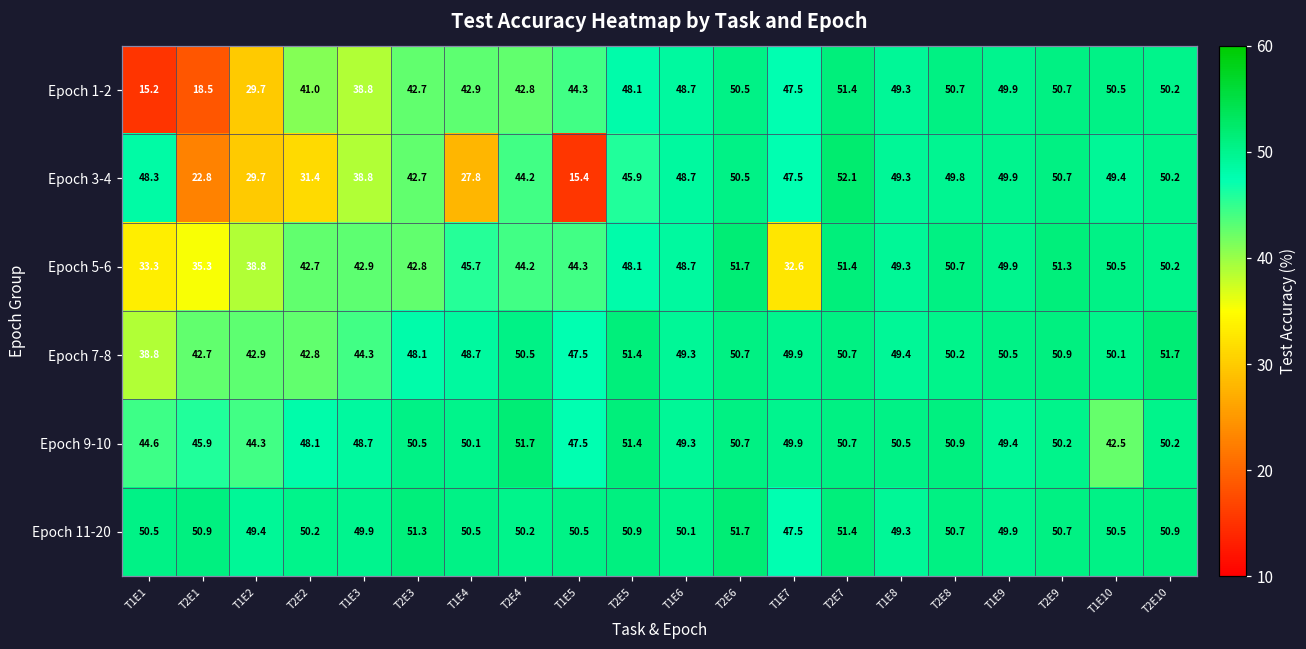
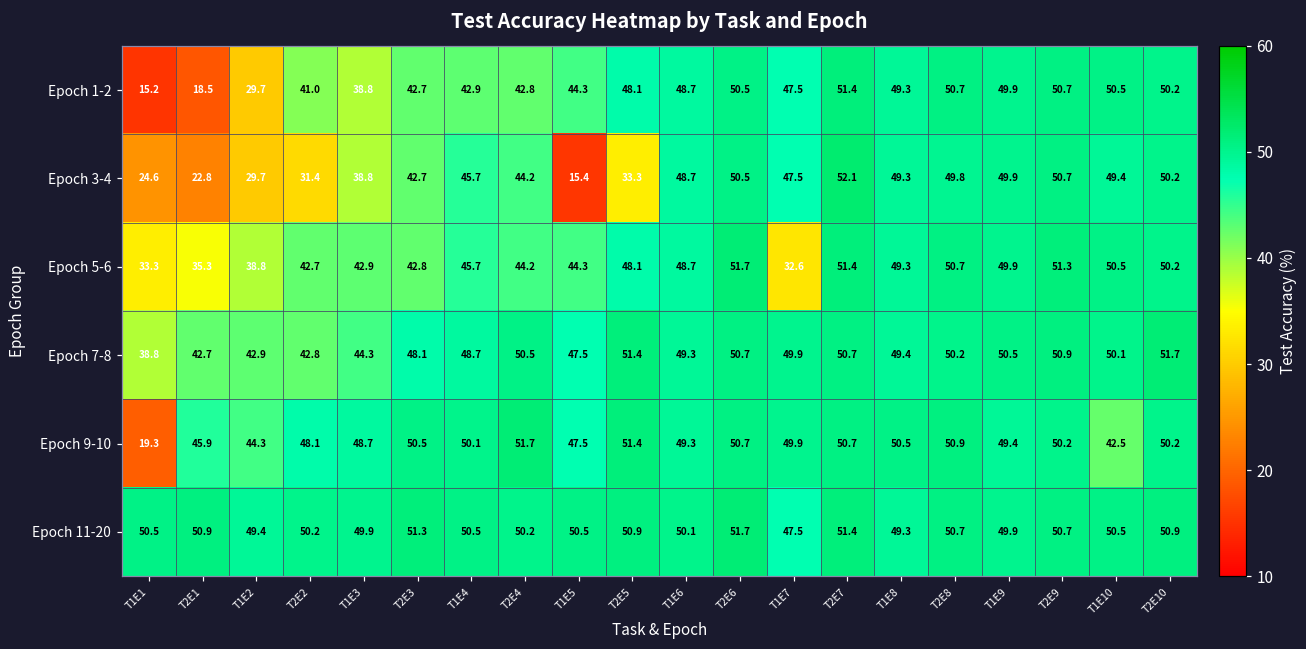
  {
    "Epoch 1-2": {
      "T1E1": 15.2,
      "T2E1": 18.5,
      "T1E2": 29.7,
      "T2E2": 41.0,
      "T1E3": 38.8,
      "T2E3": 42.7,
      "T1E4": 42.9,
      "T2E4": 42.8,
      "T1E5": 44.3,
      "T2E5": 48.1,
      "T1E6": 48.7,
      "T2E6": 50.5,
      "T1E7": 47.5,
      "T2E7": 51.4,
      "T1E8": 49.3,
      "T2E8": 50.7,
      "T1E9": 49.9,
      "T2E9": 50.7,
      "T1E10": 50.5,
      "T2E10": 50.2
    },
    "Epoch 3-4": {
-     "T1E1": 48.3,
+     "T1E1": 24.6,
      "T2E1": 22.8,
      "T1E2": 29.7,
      "T2E2": 31.4,
      "T1E3": 38.8,
      "T2E3": 42.7,
-     "T1E4": 27.8,
+     "T1E4": 45.7,
      "T2E4": 44.2,
      "T1E5": 15.4,
-     "T2E5": 45.9,
+     "T2E5": 33.3,
      "T1E6": 48.7,
      "T2E6": 50.5,
      "T1E7": 47.5,
      "T2E7": 52.1,
      "T1E8": 49.3,
      "T2E8": 49.8,
      "T1E9": 49.9,
      "T2E9": 50.7,
      "T1E10": 49.4,
      "T2E10": 50.2
    },
    "Epoch 5-6": {
      "T1E1": 33.3,
      "T2E1": 35.3,
      "T1E2": 38.8,
      "T2E2": 42.7,
      "T1E3": 42.9,
      "T2E3": 42.8,
      "T1E4": 45.7,
      "T2E4": 44.2,
      "T1E5": 44.3,
      "T2E5": 48.1,
      "T1E6": 48.7,
      "T2E6": 51.7,
      "T1E7": 32.6,
      "T2E7": 51.4,
      "T1E8": 49.3,
      "T2E8": 50.7,
      "T1E9": 49.9,
      "T2E9": 51.3,
      "T1E10": 50.5,
      "T2E10": 50.2
    },
    "Epoch 7-8": {
      "T1E1": 38.8,
      "T2E1": 42.7,
      "T1E2": 42.9,
      "T2E2": 42.8,
      "T1E3": 44.3,
      "T2E3": 48.1,
      "T1E4": 48.7,
      "T2E4": 50.5,
      "T1E5": 47.5,
      "T2E5": 51.4,
      "T1E6": 49.3,
      "T2E6": 50.7,
      "T1E7": 49.9,
      "T2E7": 50.7,
      "T1E8": 49.4,
      "T2E8": 50.2,
      "T1E9": 50.5,
      "T2E9": 50.9,
      "T1E10": 50.1,
      "T2E10": 51.7
    },
    "Epoch 9-10": {
-     "T1E1": 44.6,
+     "T1E1": 19.3,
      "T2E1": 45.9,
      "T1E2": 44.3,
      "T2E2": 48.1,
      "T1E3": 48.7,
      "T2E3": 50.5,
      "T1E4": 50.1,
      "T2E4": 51.7,
      "T1E5": 47.5,
      "T2E5": 51.4,
      "T1E6": 49.3,
      "T2E6": 50.7,
      "T1E7": 49.9,
      "T2E7": 50.7,
      "T1E8": 50.5,
      "T2E8": 50.9,
      "T1E9": 49.4,
      "T2E9": 50.2,
      "T1E10": 42.5,
      "T2E10": 50.2
    },
    "Epoch 11-20": {
      "T1E1": 50.5,
      "T2E1": 50.9,
      "T1E2": 49.4,
      "T2E2": 50.2,
      "T1E3": 49.9,
      "T2E3": 51.3,
      "T1E4": 50.5,
      "T2E4": 50.2,
      "T1E5": 50.5,
      "T2E5": 50.9,
      "T1E6": 50.1,
      "T2E6": 51.7,
      "T1E7": 47.5,
      "T2E7": 51.4,
      "T1E8": 49.3,
      "T2E8": 50.7,
      "T1E9": 49.9,
      "T2E9": 50.7,
      "T1E10": 50.5,
      "T2E10": 50.9
    }
  }
